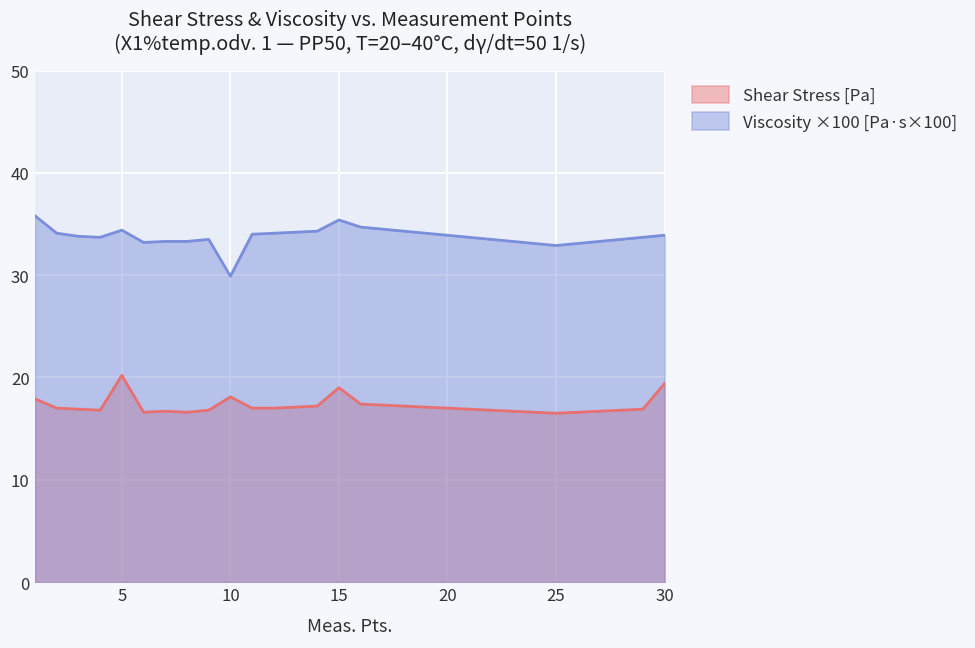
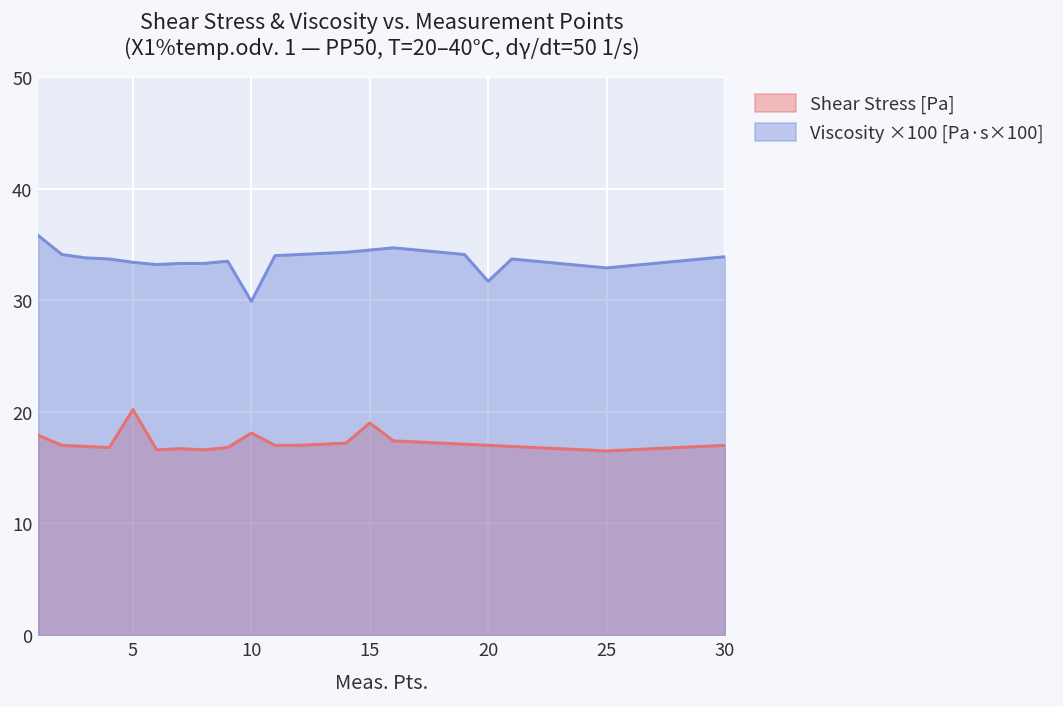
  {
    "Shear Stress [Pa]": {
      "5": 20,
      "10": 18,
      "15": 19,
      "20": 17,
      "25": 17,
-     "30": 19
+     "30": 17
    },
    "Viscosity ×100 [Pa·s×100]": {
-     "5": 34,
+     "5": 33,
      "10": 30,
-     "15": 35.4,
-     "20": 34,
+     "15": 34.5,
+     "20": 32,
      "25": 33,
      "30": 34
    }
  }
